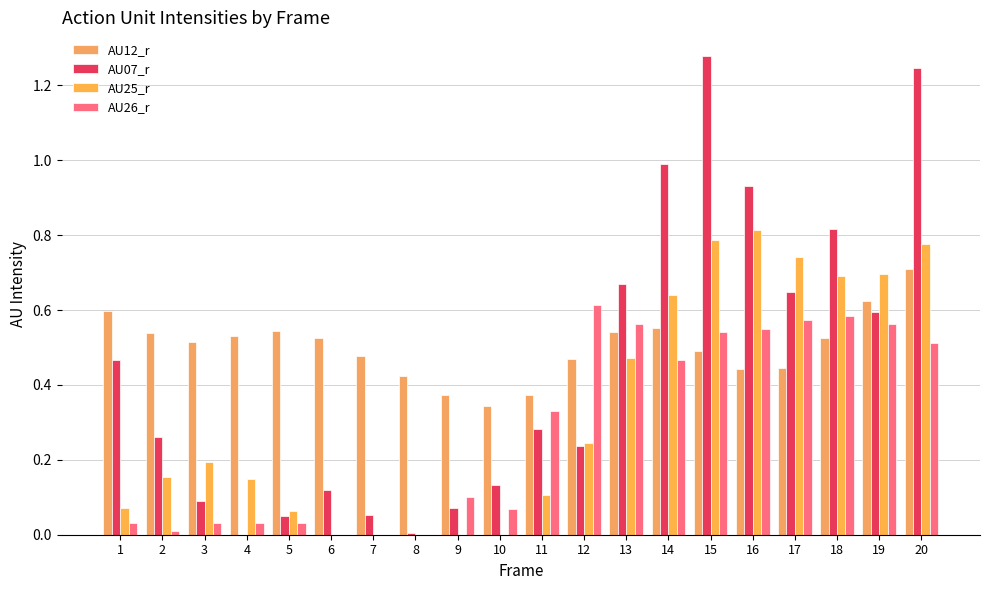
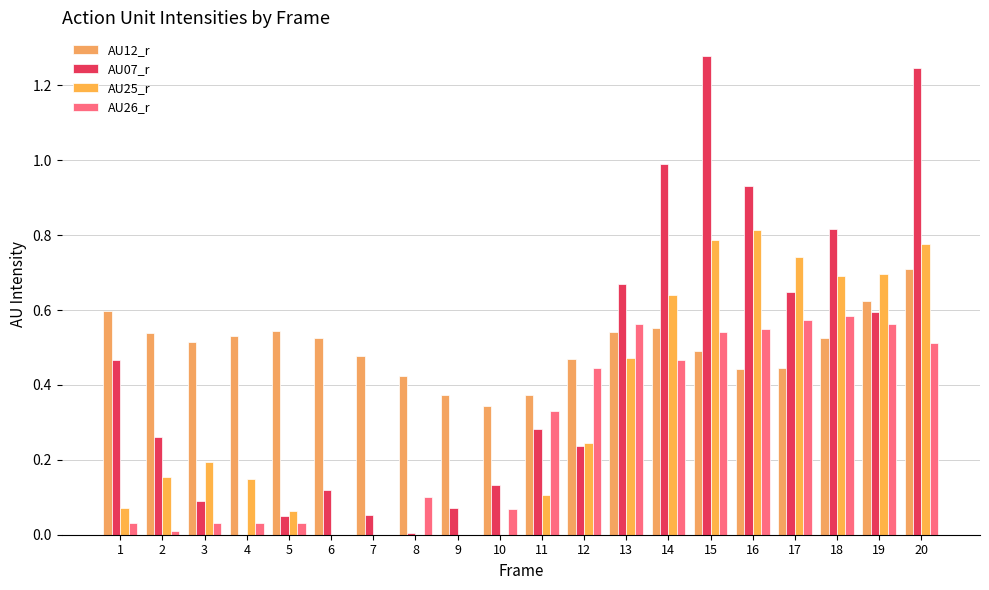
  {
    "AU07_r": {
      "1": 0.47,
      "2": 0.26,
      "3": 0.09,
      "4": 0.00,
      "5": 0.05,
      "6": 0.12,
      "7": 0.05,
      "9": 0.07,
      "10": 0.13,
      "11": 0.28,
      "12": 0.24,
      "13": 0.67,
      "14": 0.99,
      "15": 1.28,
      "16": 0.93,
      "17": 0.65,
      "18": 0.82,
      "19": 0.59,
      "20": 1.25
    },
    "AU26_r": {
      "1": 0.03,
      "2": 0.01,
      "3": 0.03,
      "4": 0.03,
      "5": 0.03,
      "6": 0.00,
      "7": 0.00,
-     "8": 0.0,
-     "9": 0.1,
+     "8": 0.1,
+     "9": 0.0,
      "10": 0.07,
      "11": 0.33,
-     "12": 0.61,
+     "12": 0.45,
      "13": 0.56,
      "14": 0.47,
      "15": 0.54,
      "16": 0.55,
      "17": 0.57,
      "18": 0.58,
      "19": 0.56,
      "20": 0.51
    }
  }
